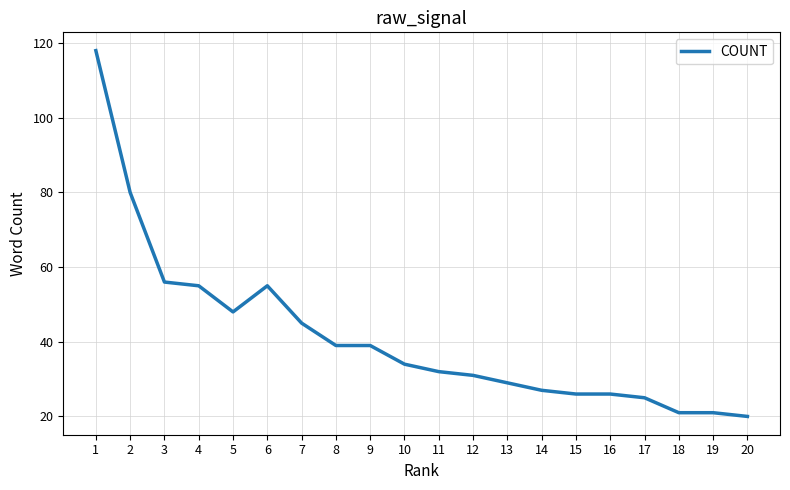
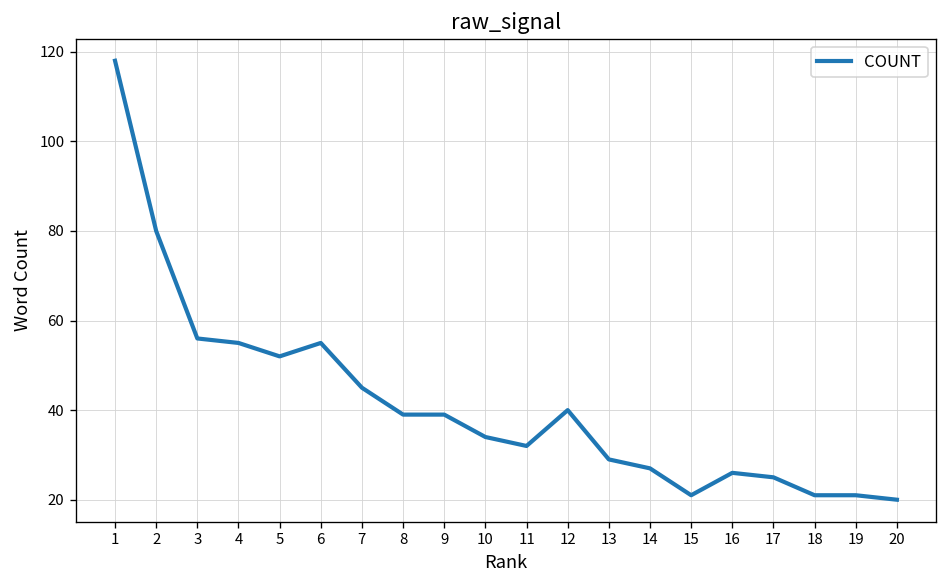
  {
    "1": 118,
    "2": 80,
    "3": 56,
    "4": 55,
-   "5": 48,
+   "5": 52,
    "6": 55,
    "7": 45,
    "8": 39,
    "9": 39,
    "10": 34,
    "11": 32,
-   "12": 31,
+   "12": 40,
    "13": 29,
    "14": 27,
-   "15": 26,
+   "15": 21,
    "16": 26,
    "17": 25,
    "18": 21,
    "19": 21,
    "20": 20
  }
